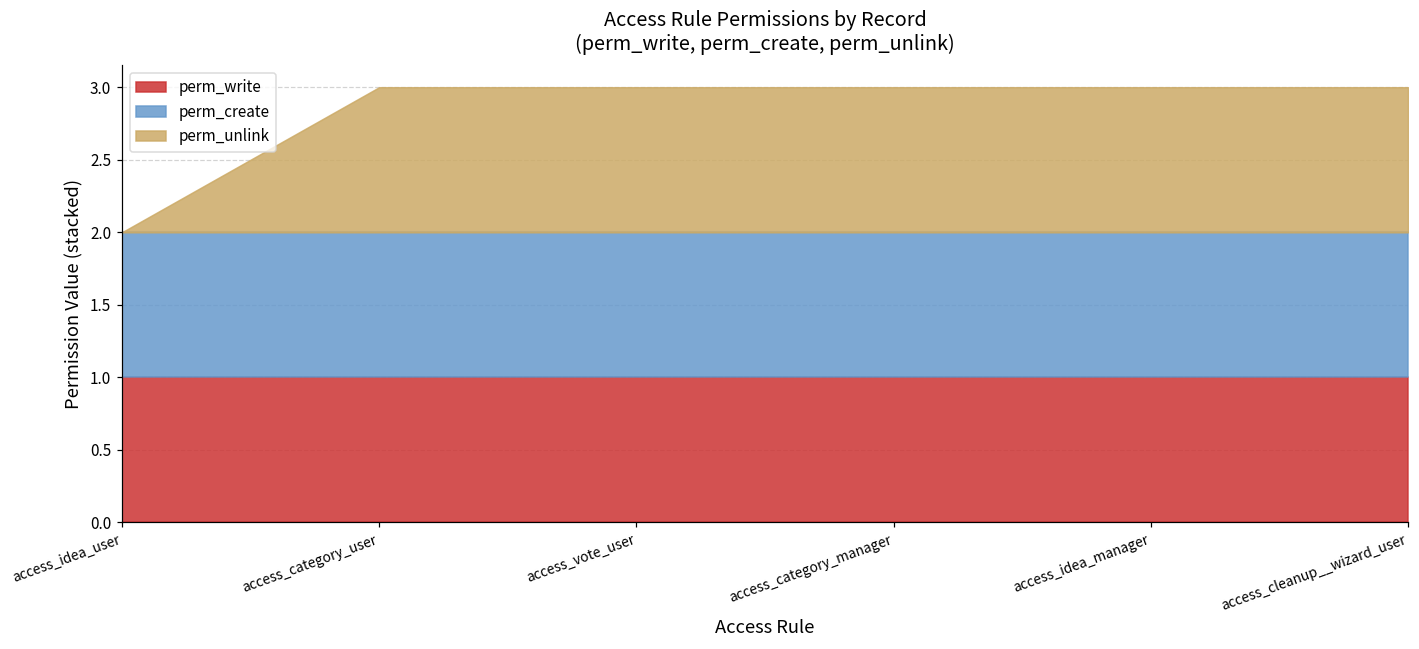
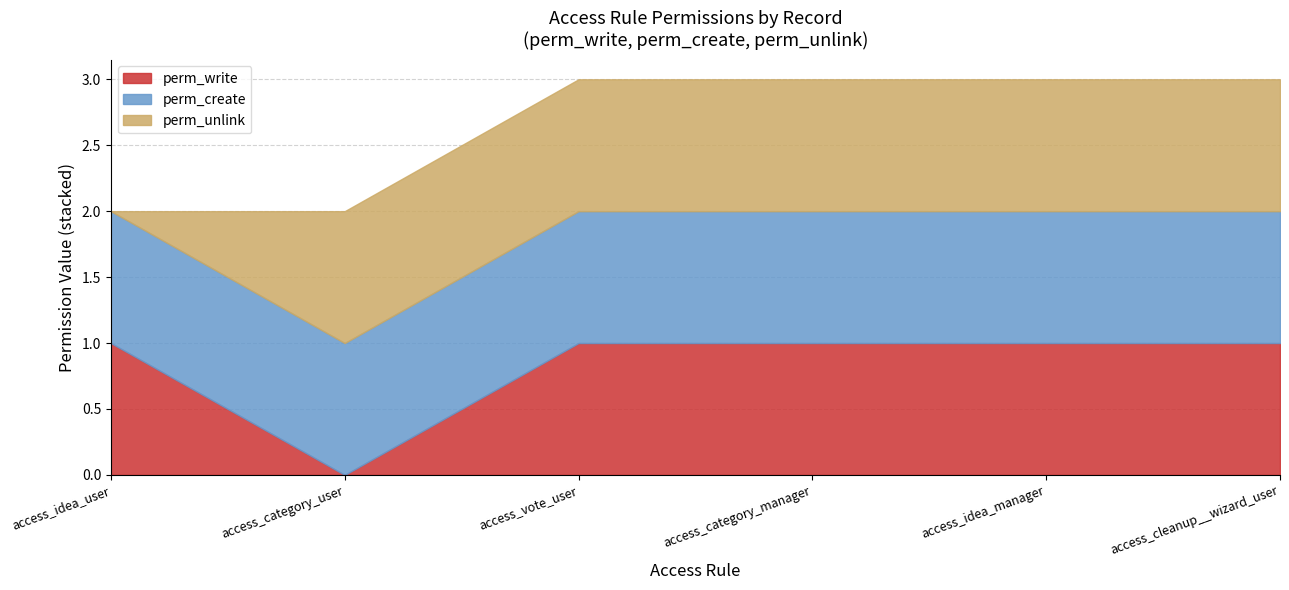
  {
    "perm_write": {
      "access_idea_user": 1,
-     "access_category_user": 1,
+     "access_category_user": 0,
      "access_vote_user": 1,
      "access_category_manager": 1,
      "access_idea_manager": 1,
      "access_cleanup__wizard_user": 1
    },
    "perm_create": {
      "access_category_user": 1,
      "access_vote_user": 1,
      "access_category_manager": 1,
      "access_idea_manager": 1,
      "access_cleanup__wizard_user": 1
    },
    "perm_unlink": {
      "access_category_user": 1,
      "access_vote_user": 1,
      "access_category_manager": 1,
      "access_idea_manager": 1,
      "access_cleanup__wizard_user": 1
    }
  }
